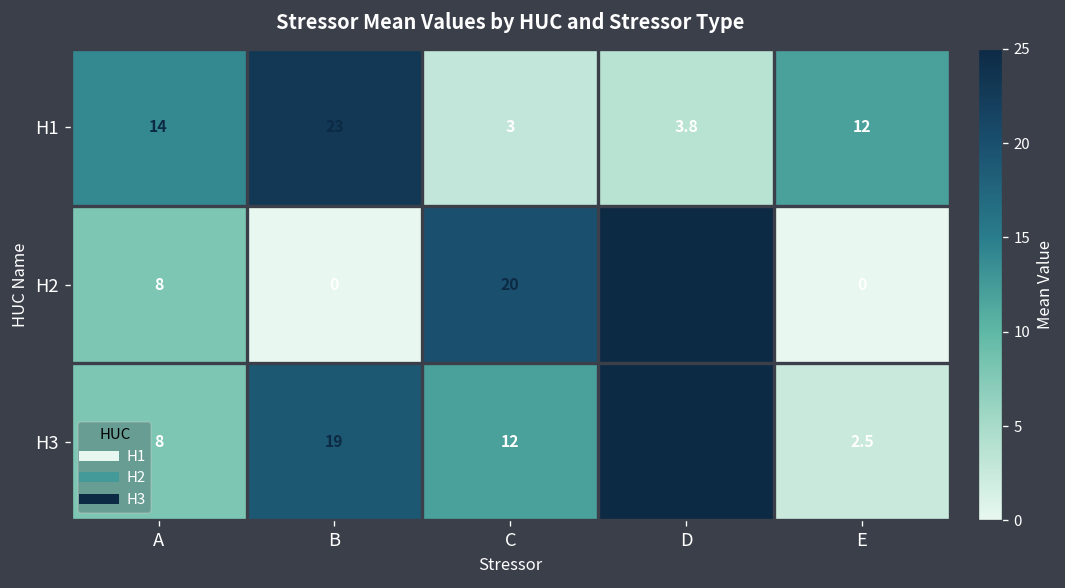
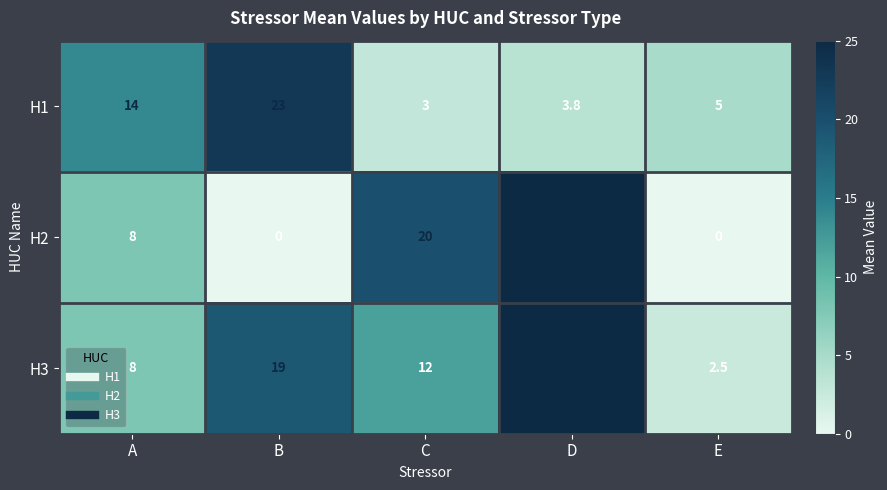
  {
    "H1": {
      "A": 14,
      "C": 3,
      "D": 3.8,
-     "E": 12
+     "E": 5
    },
    "H2": {
      "A": 8
    },
    "H3": {
      "A": 8,
      "C": 12,
      "E": 2.5
    }
  }
